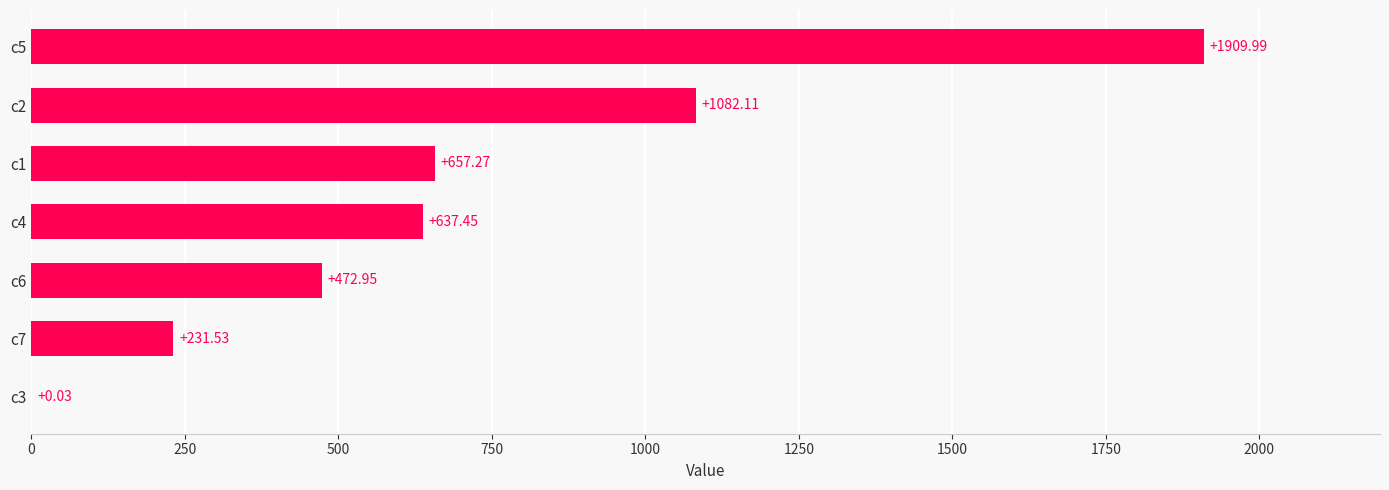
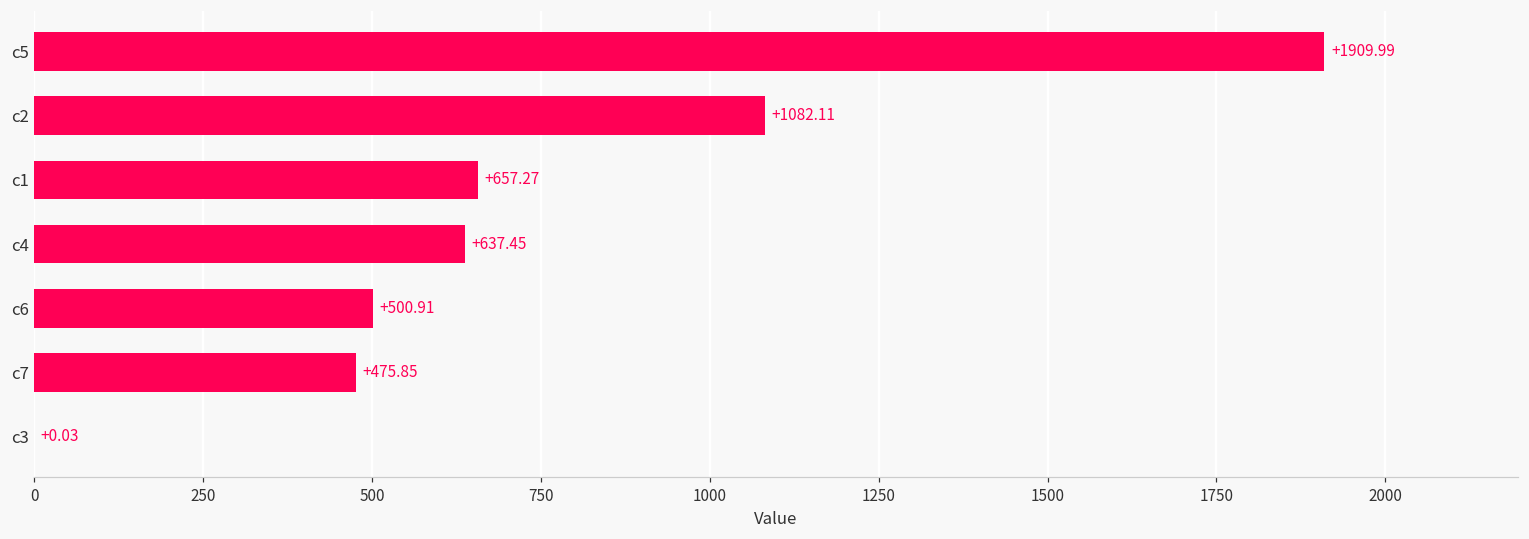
  {
    "c5": "+1909.99",
    "c2": "+1082.11",
    "c1": "+657.27",
    "c4": "+637.45",
-   "c6": "+472.95",
-   "c7": "+231.53",
+   "c6": "+500.91",
+   "c7": "+475.85",
    "c3": "+0.03"
  }
